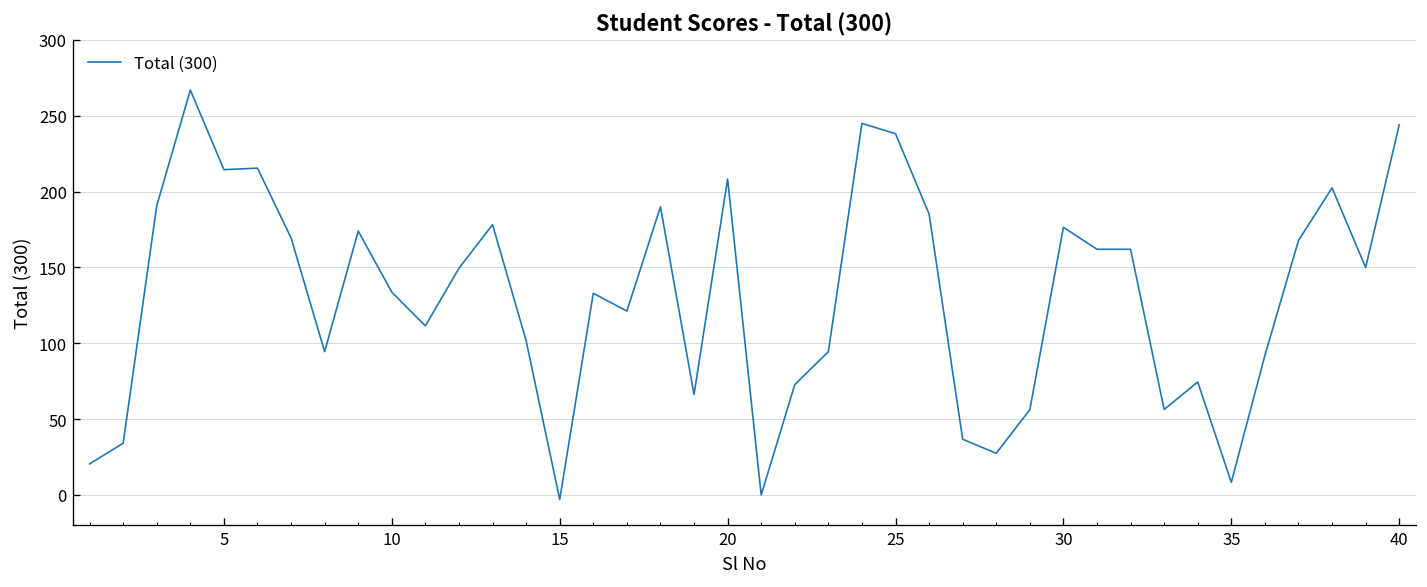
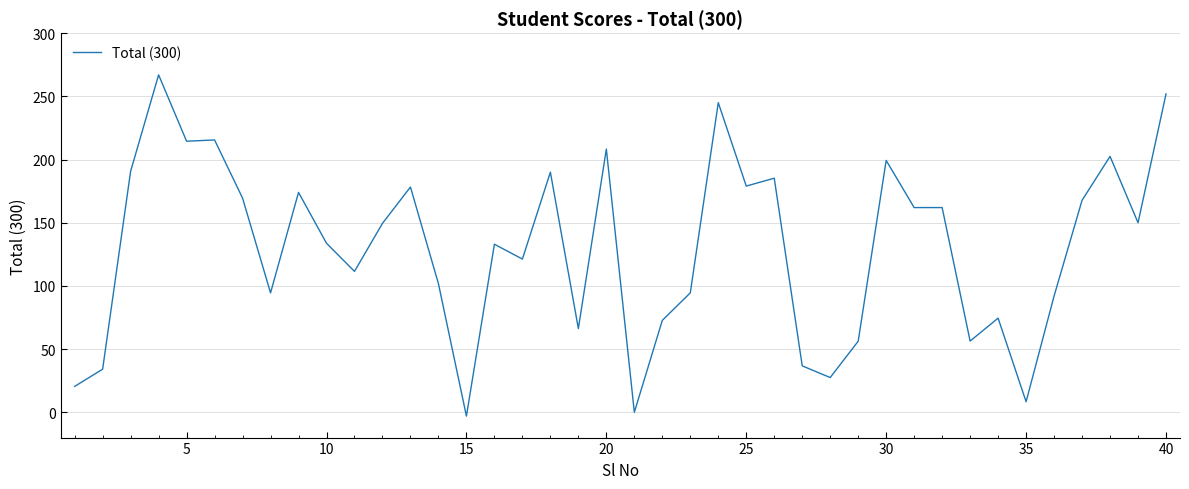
  {
    "5": 215,
    "10": 134,
    "15": -3,
    "20": 208,
-   "25": 238,
-   "30": 177,
+   "25": 179,
+   "30": 199,
    "35": 8,
-   "40": 244
+   "40": 252
  }
